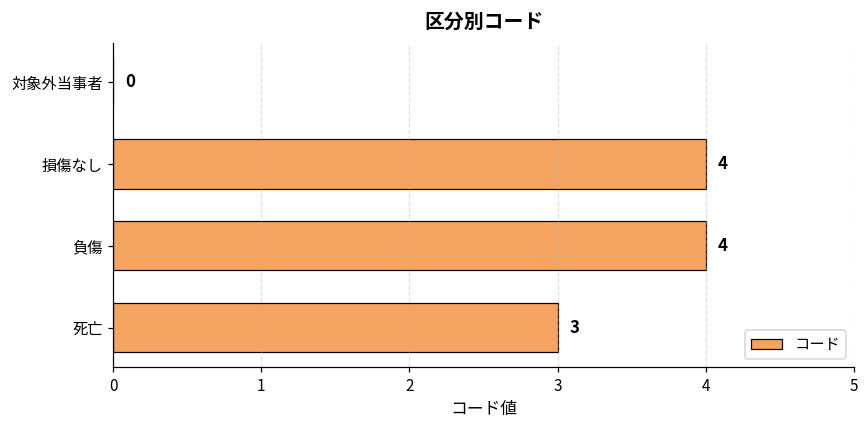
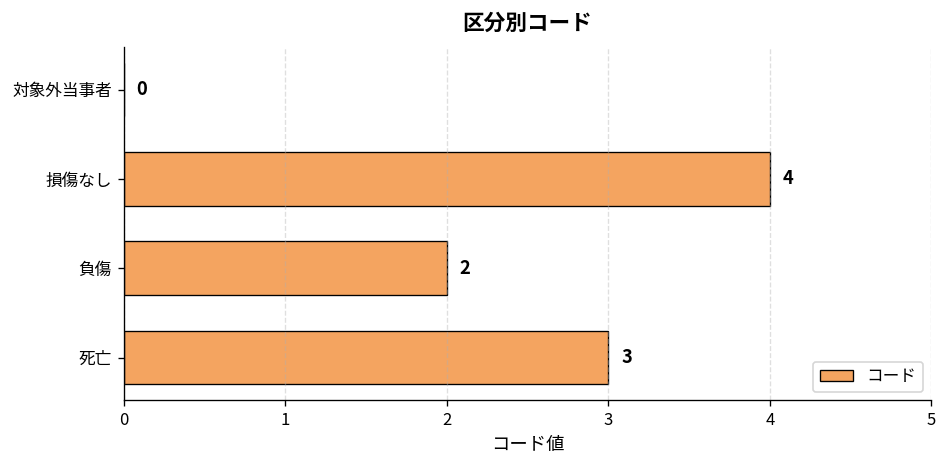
  {
    "対象外当事者": 0,
    "損傷なし": 4,
-   "負傷": 4,
+   "負傷": 2,
    "死亡": 3
  }
